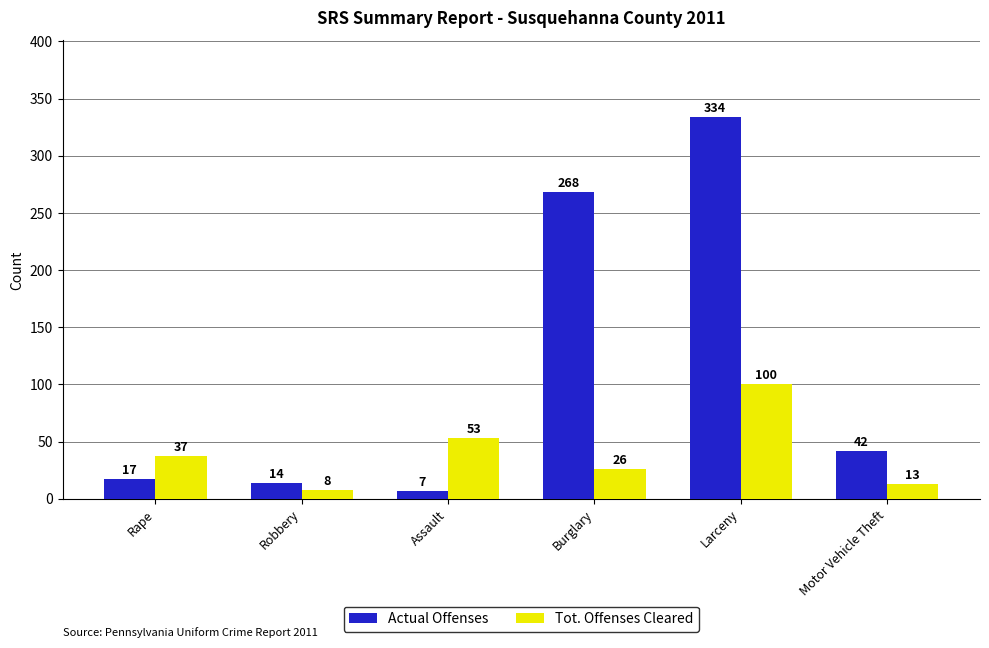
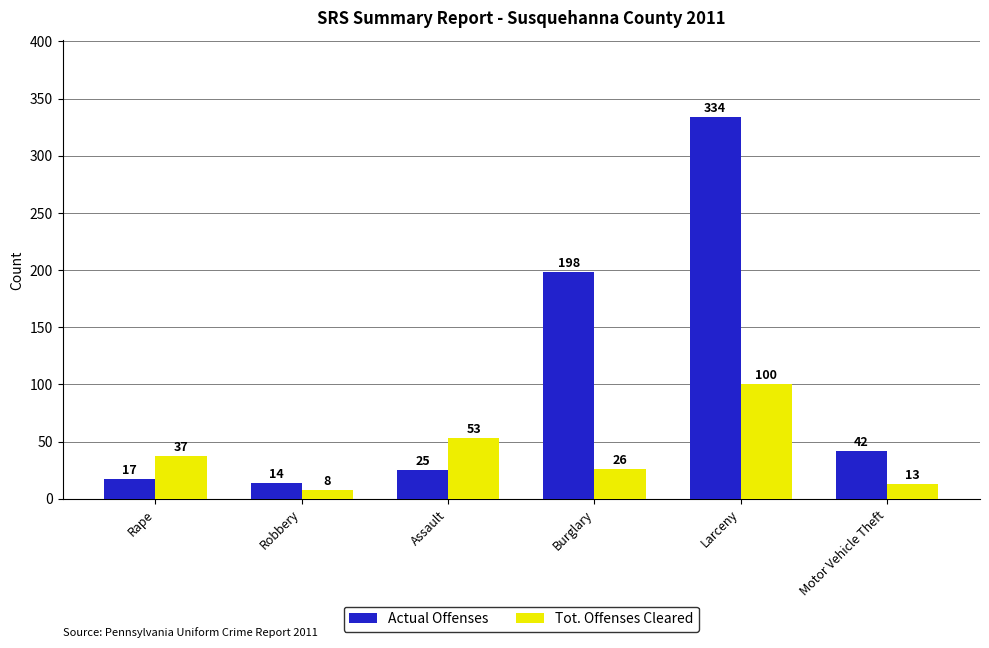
  {
    "Actual Offenses": {
      "Rape": 17,
      "Robbery": 14,
-     "Assault": 7,
-     "Burglary": 268,
+     "Assault": 25,
+     "Burglary": 198,
      "Larceny": 334,
      "Motor Vehicle Theft": 42
    },
    "Tot. Offenses Cleared": {
      "Rape": 37,
      "Robbery": 8,
      "Assault": 53,
      "Burglary": 26,
      "Larceny": 100,
      "Motor Vehicle Theft": 13
    }
  }
